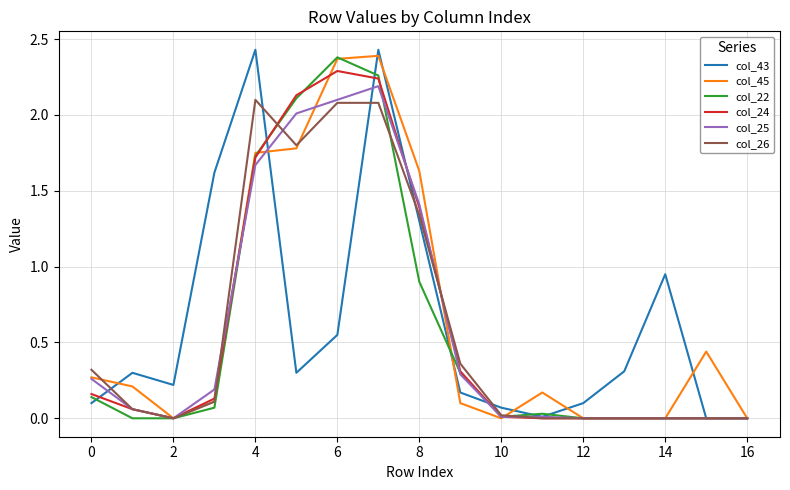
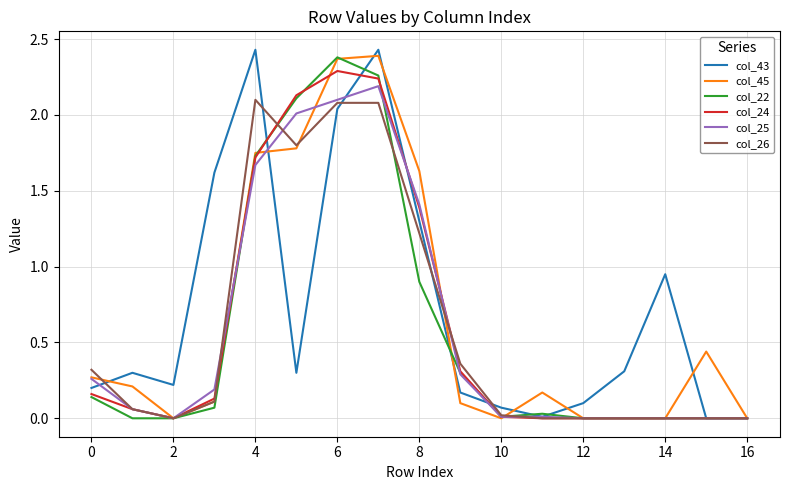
  {
    "col_43": {
-     "0": 0.1,
+     "0": 0.2,
      "2": 0.22,
      "4": 2.43,
-     "6": 0.55,
+     "6": 2.04,
      "8": 1.30,
      "10": 0.07,
      "12": 0.10,
      "14": 0.95
    },
    "col_45": {
      "4": 1.75,
      "8": 1.63
    },
    "col_22": {
      "0": 0.14,
      "8": 0.90
    },
    "col_24": {
      "0": 0.16,
      "6": 2.29,
      "8": 1.39
    },
    "col_25": {
      "4": 1.67,
      "6": 2.10,
      "8": 1.41
    },
    "col_26": {
      "0": 0.32,
      "4": 2.10,
      "6": 2.08,
-     "8": 1.34
+     "8": 1.22
    }
  }
